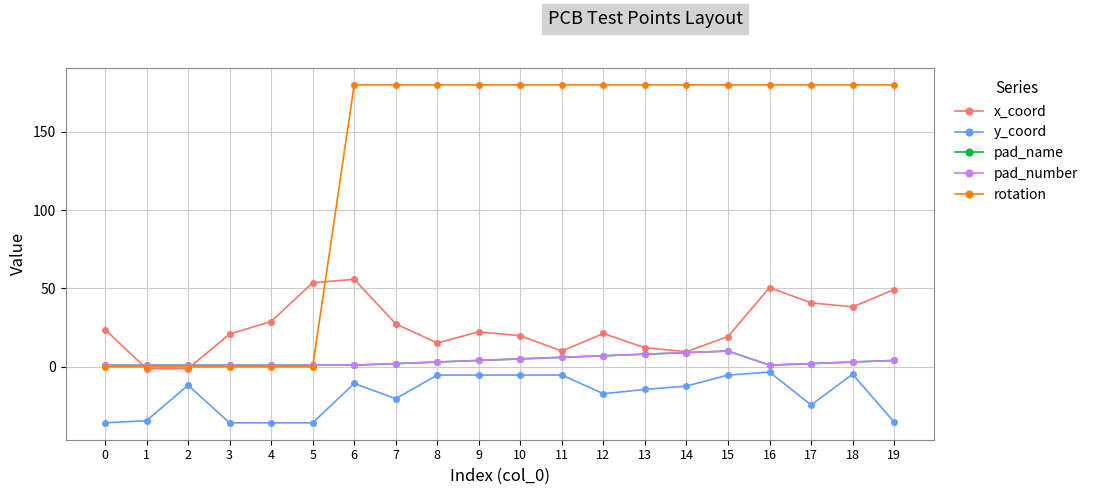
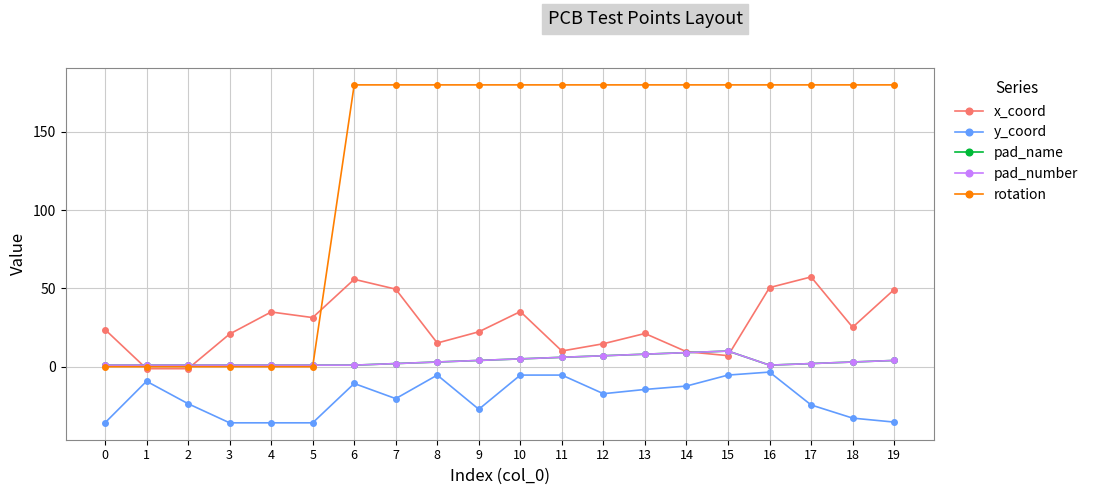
  {
    "x_coord": {
      "0": 24,
      "3": 21,
-     "4": 29,
-     "5": 54,
+     "4": 35,
+     "5": 31,
      "6": 56,
-     "7": 27,
+     "7": 50,
      "8": 15,
      "9": 22,
-     "10": 20,
+     "10": 35,
      "11": 10,
-     "12": 21,
-     "13": 12,
-     "15": 19,
+     "12": 15,
+     "13": 21,
+     "15": 7,
      "16": 51,
-     "17": 41,
-     "18": 38,
+     "17": 57,
+     "18": 25,
      "19": 49
    },
    "y_coord": {
      "0": -36,
-     "1": -34,
-     "2": -12,
+     "1": -9,
+     "2": -24,
      "3": -36,
      "4": -36,
      "5": -36,
      "6": -11,
      "7": -20,
      "8": -5,
-     "9": -5,
+     "9": -27,
      "10": -5,
      "11": -5,
      "12": -17,
      "13": -15,
      "14": -12,
      "15": -5,
      "16": -3,
      "17": -24,
-     "18": -5,
+     "18": -33,
      "19": -35
    },
    "pad_number": {
      "6": 1,
      "7": 2,
      "8": 3,
      "9": 4,
      "10": 5,
      "11": 6,
      "12": 7,
      "13": 8,
      "15": 10,
      "16": 1,
      "17": 2,
      "18": 3,
      "19": 4
    },
    "rotation": {
      "6": 180,
      "7": 180,
      "8": 180,
      "9": 180,
      "10": 180,
      "11": 180,
      "12": 180,
      "13": 180,
      "14": 180,
      "15": 180,
      "16": 180,
      "17": 180,
      "18": 180,
      "19": 180
    }
  }
